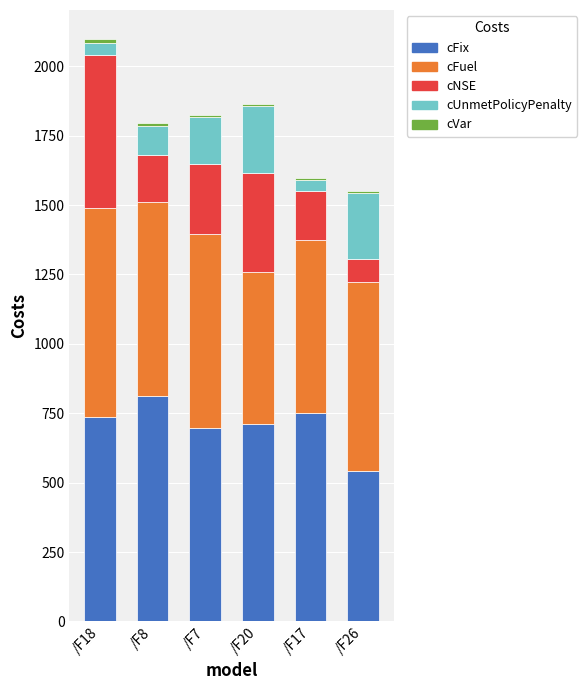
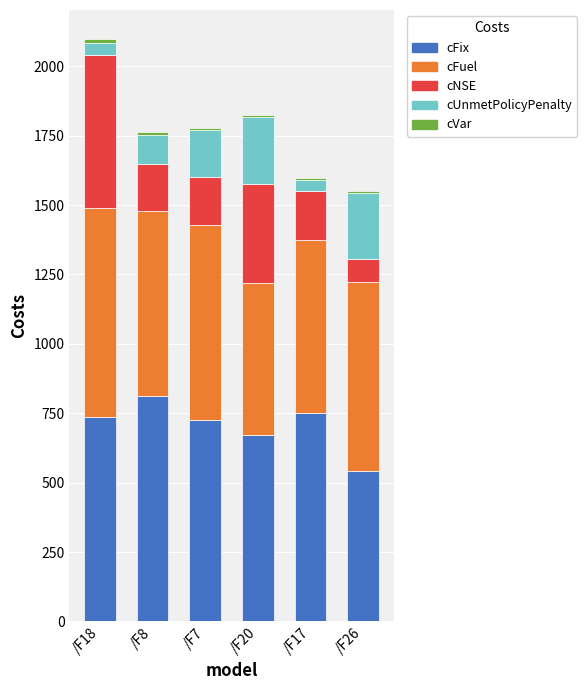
  {
    "cFix": {
      "/F18": 740,
      "/F8": 810,
-     "/F7": 700,
-     "/F20": 710,
+     "/F7": 730,
+     "/F20": 670,
      "/F17": 750,
      "/F26": 540
    },
    "cFuel": {
      "/F18": 750,
-     "/F8": 700,
+     "/F8": 670,
      "/F7": 700,
      "/F20": 550,
      "/F17": 620,
      "/F26": 680
    },
    "cNSE": {
      "/F18": 550,
      "/F8": 170,
-     "/F7": 250,
+     "/F7": 170,
      "/F20": 360,
      "/F17": 180,
      "/F26": 80
    },
    "cUnmetPolicyPenalty": {
      "/F18": 40,
      "/F8": 100,
      "/F7": 170,
      "/F20": 240,
      "/F17": 40,
      "/F26": 240
    },
    "cVar": {
      "/F18": 10,
      "/F8": 10,
      "/F17": 10
    }
  }
